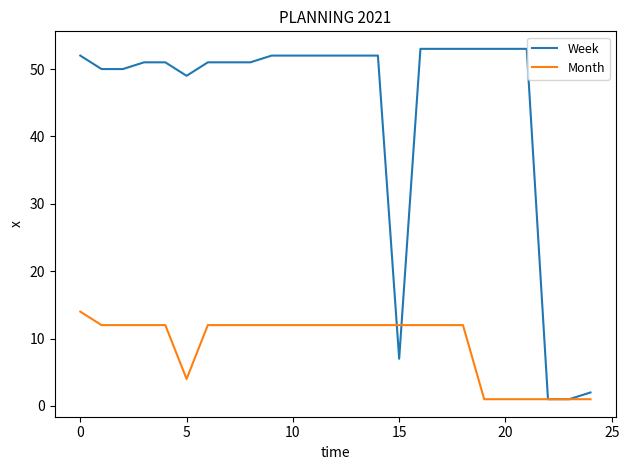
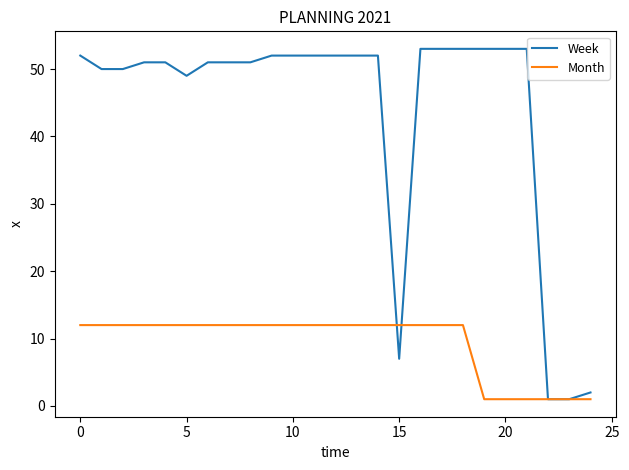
  {
    "Week": {
      "0": 52,
      "5": 49,
      "10": 52,
      "15": 7,
      "20": 53
    },
    "Month": {
-     "0": 14,
-     "5": 4,
+     "0": 12,
+     "5": 12,
      "10": 12,
      "15": 12,
      "20": 1
    }
  }
